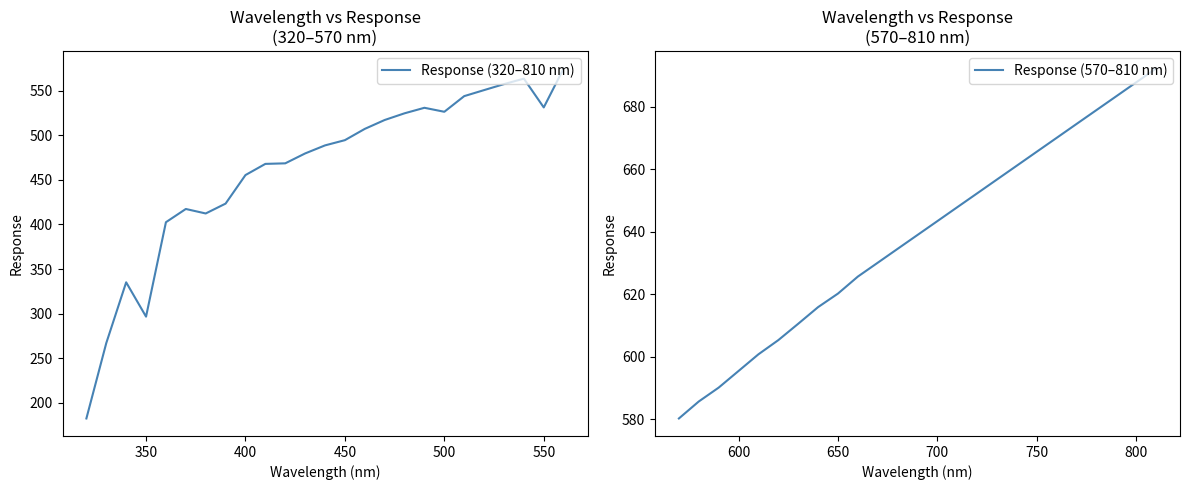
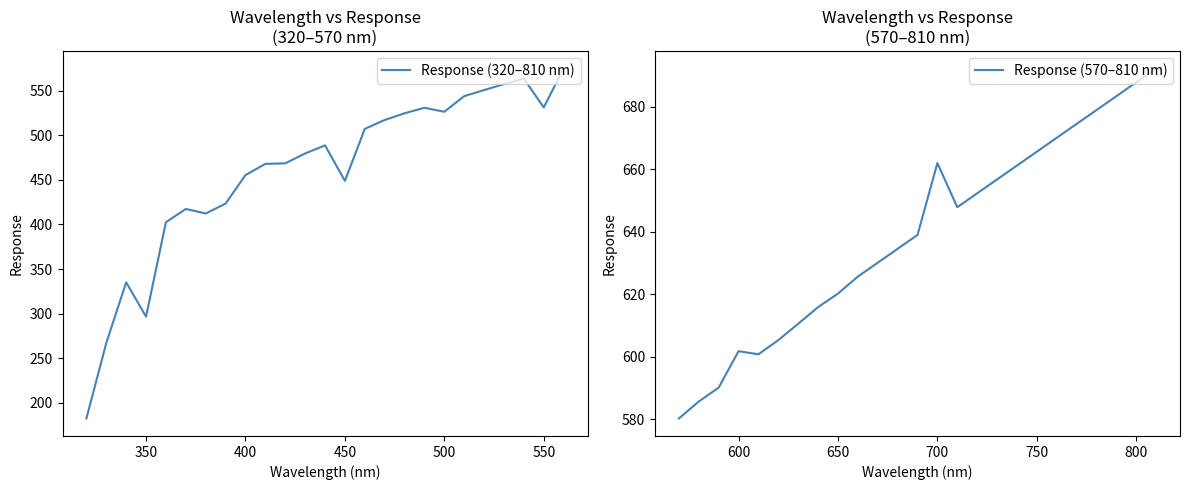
  {
    "Wavelength vs Response (320–570 nm)": {
      "350": 300,
      "400": 460,
-     "450": 490,
+     "450": 450,
      "500": 530,
      "550": 530
    },
    "Wavelength vs Response (570–810 nm)": {
-     "600": 595,
+     "600": 602,
      "650": 620,
-     "700": 643,
+     "700": 662,
      "750": 666
    }
  }
